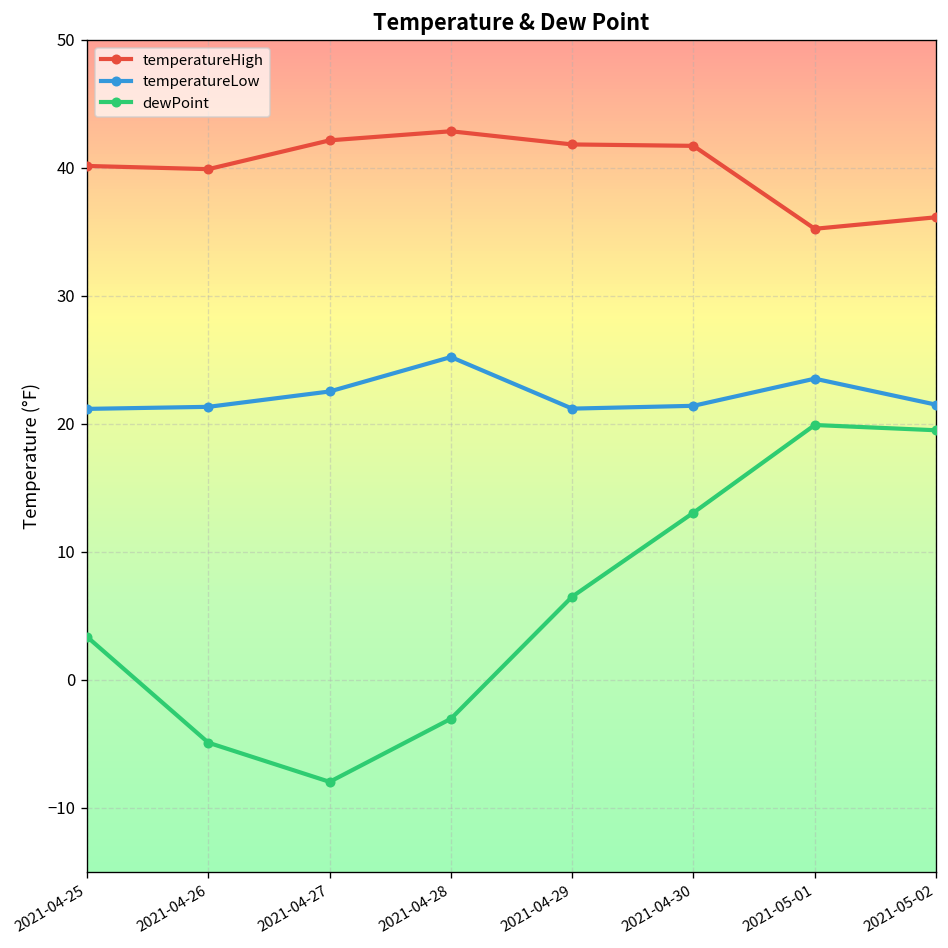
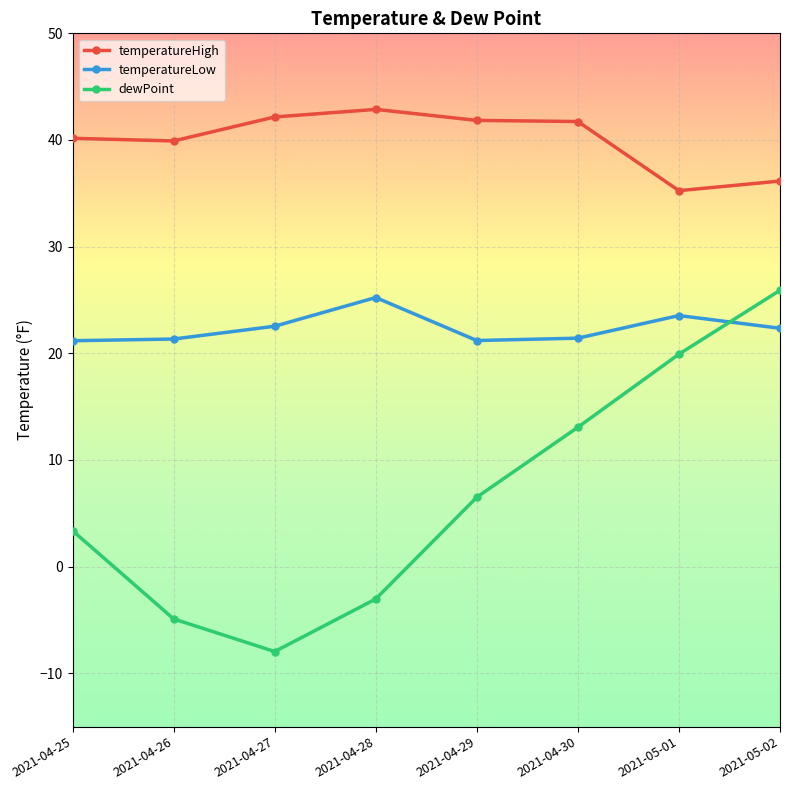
  {
    "temperatureHigh": {
      "2021-04-25": 40.2,
      "2021-04-26": 39.9,
      "2021-04-27": 42.2,
      "2021-04-28": 42.9,
      "2021-04-29": 41.8,
      "2021-04-30": 41.7,
      "2021-05-01": 35.3,
      "2021-05-02": 36.2
    },
    "temperatureLow": {
      "2021-04-25": 21.2,
      "2021-04-26": 21.3,
      "2021-04-27": 22.5,
      "2021-04-28": 25.2,
      "2021-04-29": 21.2,
      "2021-04-30": 21.4,
      "2021-05-01": 23.5,
-     "2021-05-02": 21.5
+     "2021-05-02": 22.4
    },
    "dewPoint": {
      "2021-04-25": 3.4,
      "2021-04-26": -4.9,
      "2021-04-27": -8.0,
      "2021-04-28": -3.0,
      "2021-04-29": 6.5,
      "2021-04-30": 13.1,
      "2021-05-01": 19.9,
-     "2021-05-02": 19.5
+     "2021-05-02": 25.9
    }
  }
